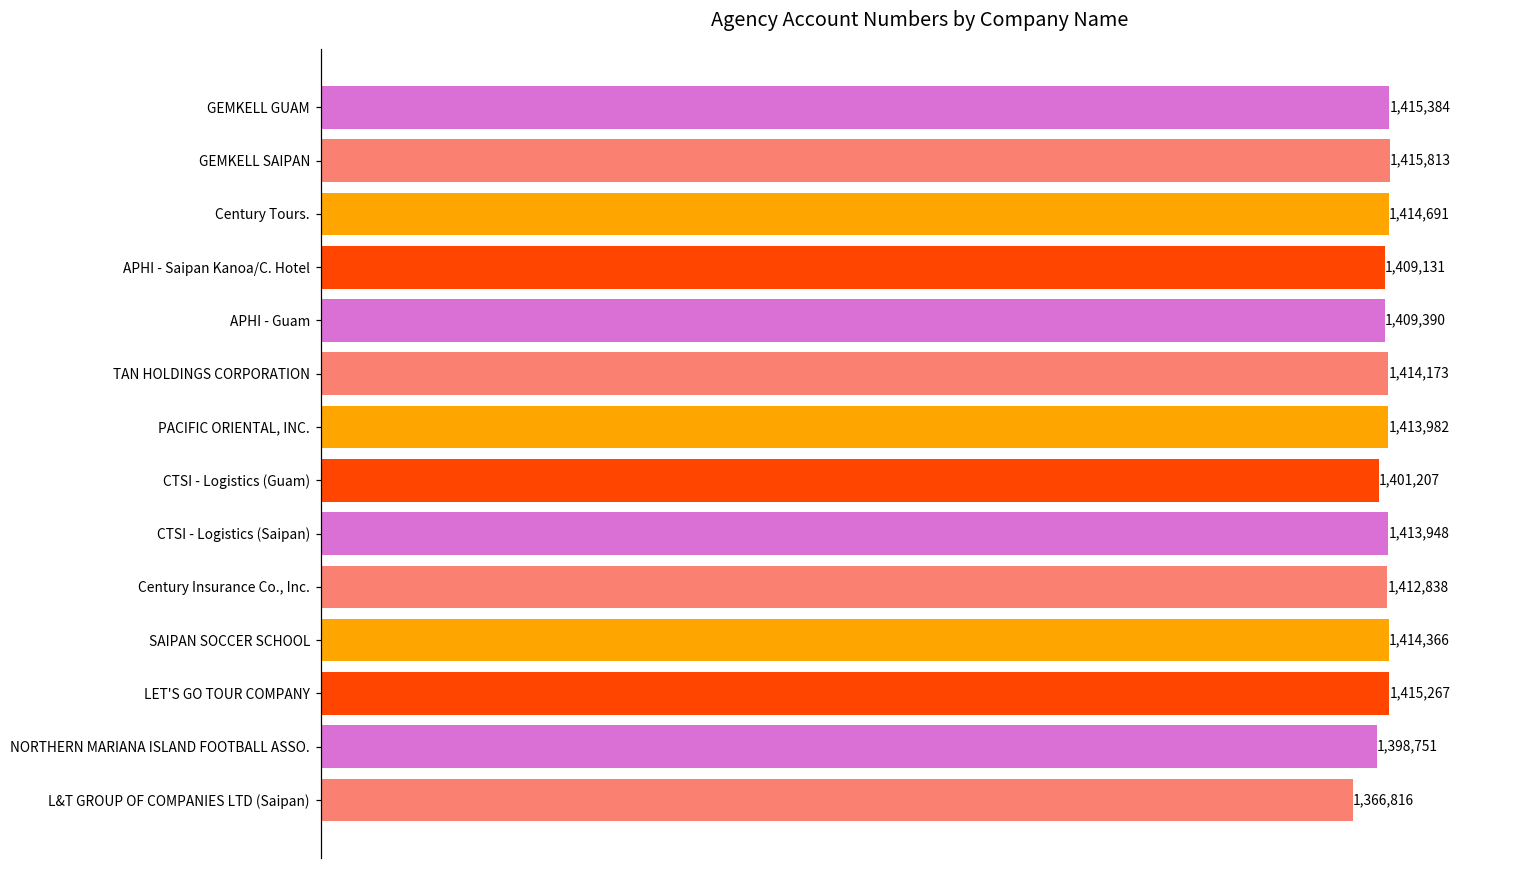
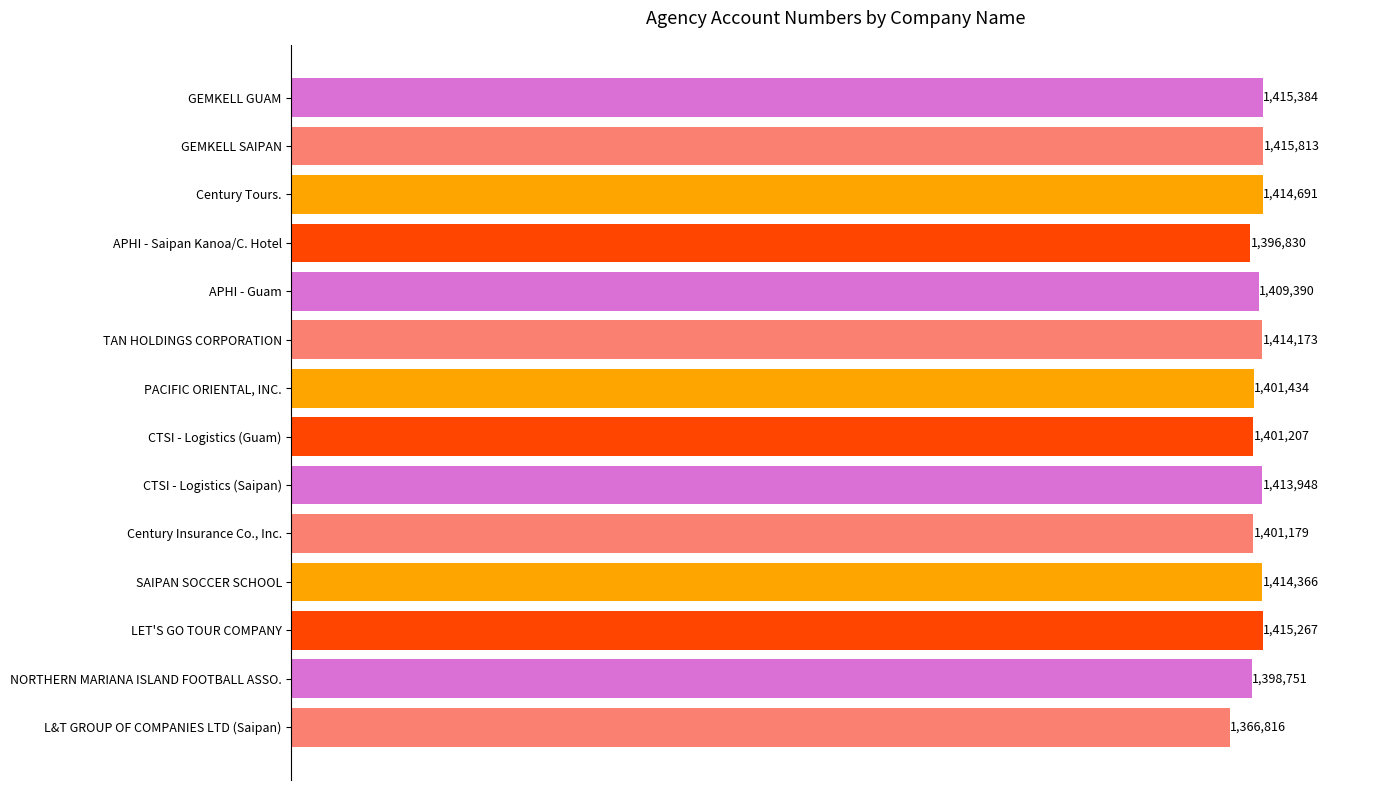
  {
    "GEMKELL GUAM": "1,415,384",
    "GEMKELL SAIPAN": "1,415,813",
    "Century Tours.": "1,414,691",
-   "APHI - Saipan Kanoa/C. Hotel": "1,409,131",
+   "APHI - Saipan Kanoa/C. Hotel": "1,396,830",
    "APHI - Guam": "1,409,390",
    "TAN HOLDINGS CORPORATION": "1,414,173",
-   "PACIFIC ORIENTAL, INC.": "1,413,982",
+   "PACIFIC ORIENTAL, INC.": "1,401,434",
    "CTSI - Logistics (Guam)": "1,401,207",
    "CTSI - Logistics (Saipan)": "1,413,948",
-   "Century Insurance Co., Inc.": "1,412,838",
+   "Century Insurance Co., Inc.": "1,401,179",
    "SAIPAN SOCCER SCHOOL": "1,414,366",
    "LET'S GO TOUR COMPANY": "1,415,267",
    "NORTHERN MARIANA ISLAND FOOTBALL ASSO.": "1,398,751",
    "L&T GROUP OF COMPANIES LTD (Saipan)": "1,366,816"
  }
